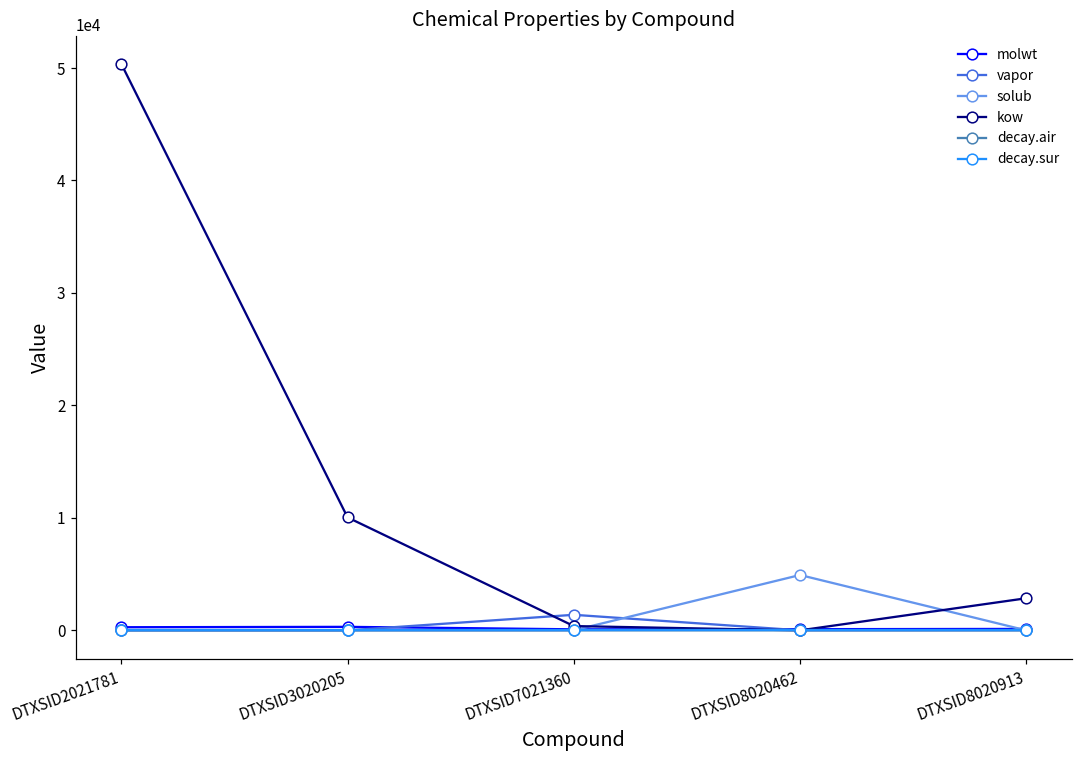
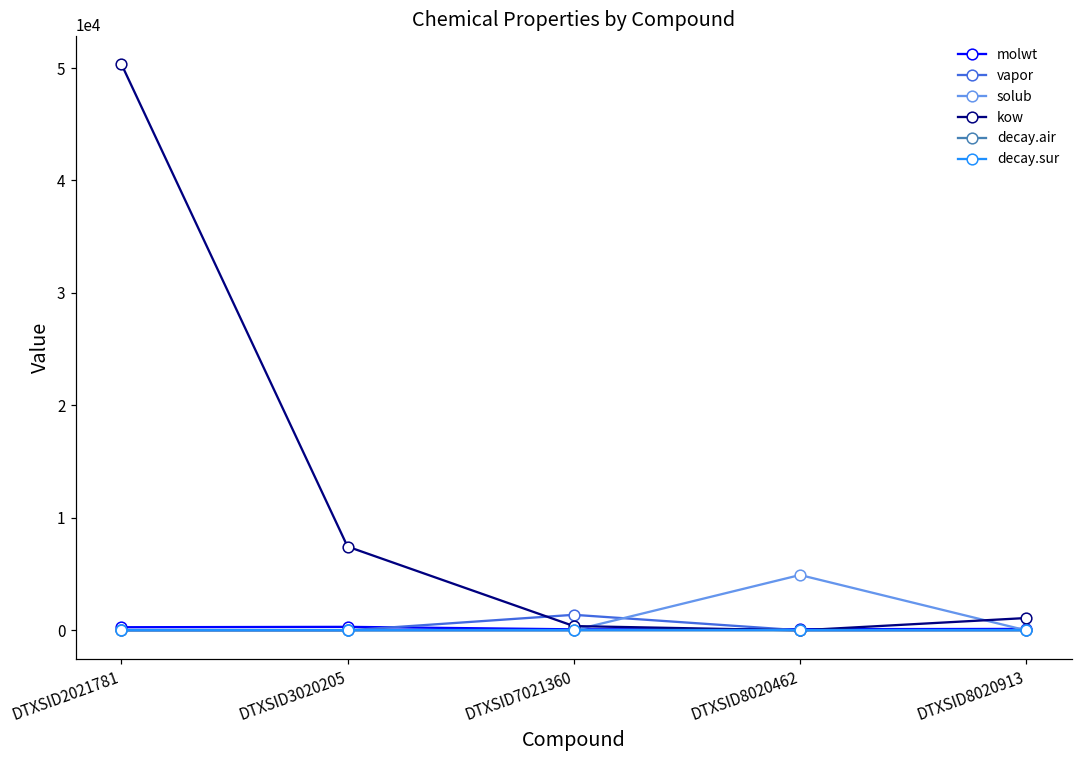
  {
    "molwt": {
      "DTXSID2021781": 300,
      "DTXSID3020205": 300
    },
    "kow": {
      "DTXSID2021781": 50400,
-     "DTXSID3020205": 10000,
+     "DTXSID3020205": 7400,
      "DTXSID7021360": 400,
-     "DTXSID8020913": 2900
+     "DTXSID8020913": 1100
    }
  }
